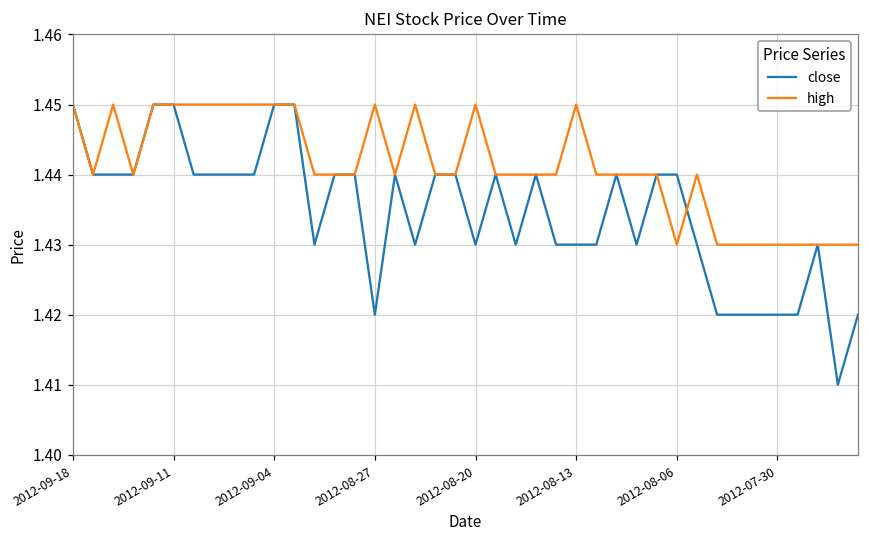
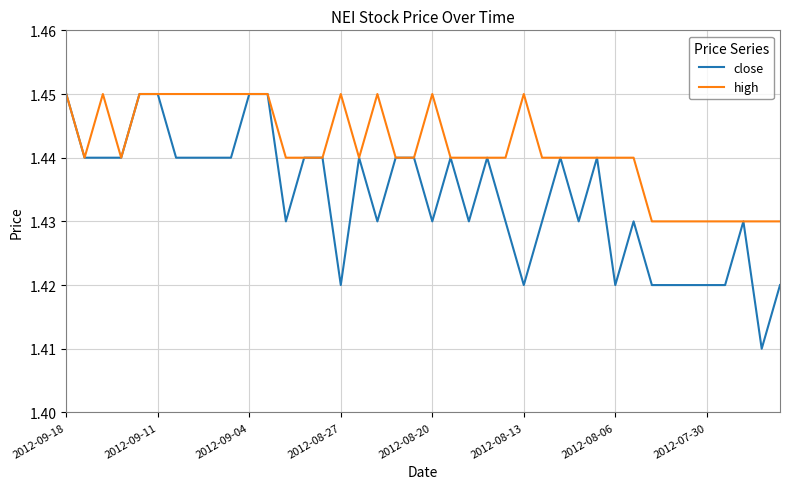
  {
    "close": {
      "2012-08-27": 1.42,
      "2012-08-20": 1.43,
-     "2012-08-13": 1.43,
-     "2012-08-06": 1.44
+     "2012-08-13": 1.42,
+     "2012-08-06": 1.42
    },
    "high": {
      "2012-08-27": 1.45,
      "2012-08-20": 1.45,
      "2012-08-13": 1.45,
-     "2012-08-06": 1.43
+     "2012-08-06": 1.44
    }
  }
